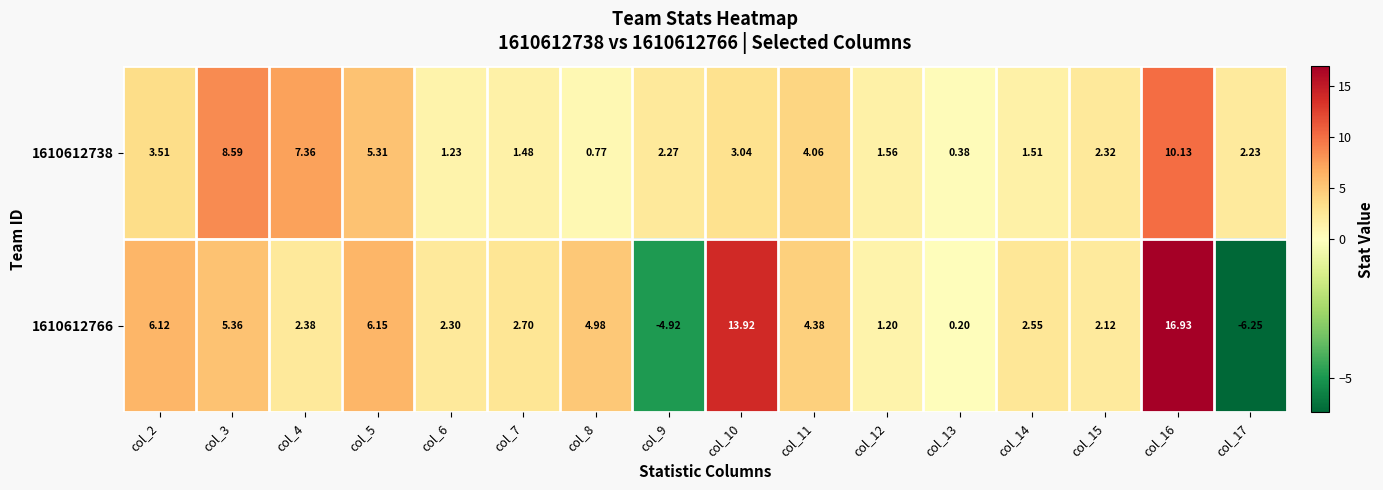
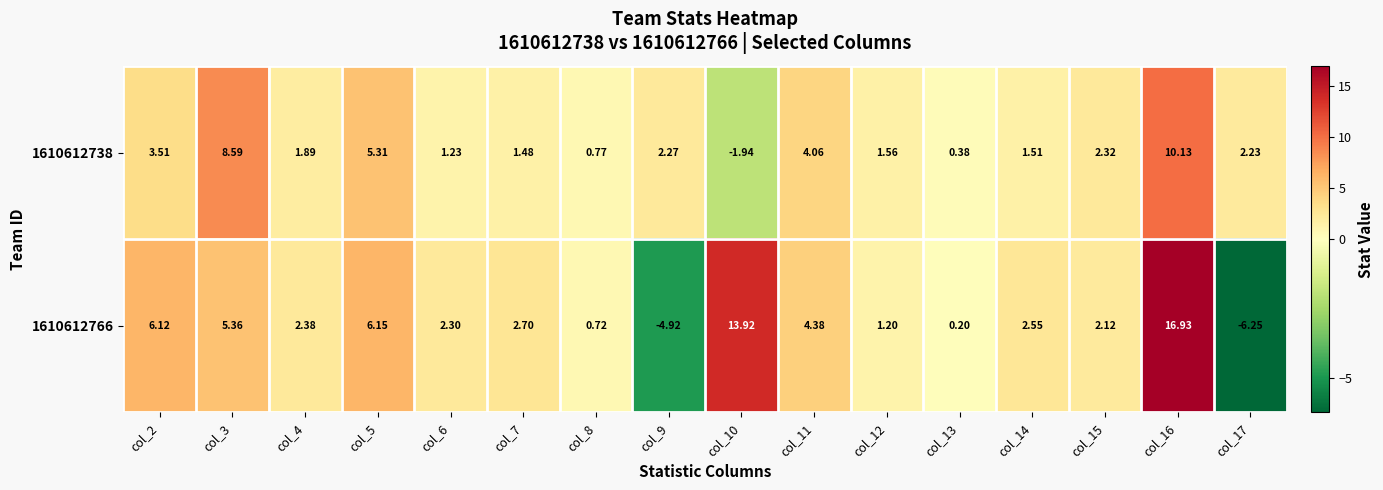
  {
    "1610612738": {
      "col_2": 3.51,
      "col_3": 8.59,
-     "col_4": 7.36,
+     "col_4": 1.89,
      "col_5": 5.31,
      "col_6": 1.23,
      "col_7": 1.48,
      "col_8": 0.77,
      "col_9": 2.27,
-     "col_10": 3.04,
+     "col_10": -1.94,
      "col_11": 4.06,
      "col_12": 1.56,
      "col_13": 0.38,
      "col_14": 1.51,
      "col_15": 2.32,
      "col_16": 10.13,
      "col_17": 2.23
    },
    "1610612766": {
      "col_2": 6.12,
      "col_3": 5.36,
      "col_4": 2.38,
      "col_5": 6.15,
      "col_6": 2.30,
      "col_7": 2.70,
-     "col_8": 4.98,
+     "col_8": 0.72,
      "col_9": -4.92,
      "col_10": 13.92,
      "col_11": 4.38,
      "col_12": 1.20,
      "col_13": 0.20,
      "col_14": 2.55,
      "col_15": 2.12,
      "col_16": 16.93,
      "col_17": -6.25
    }
  }
